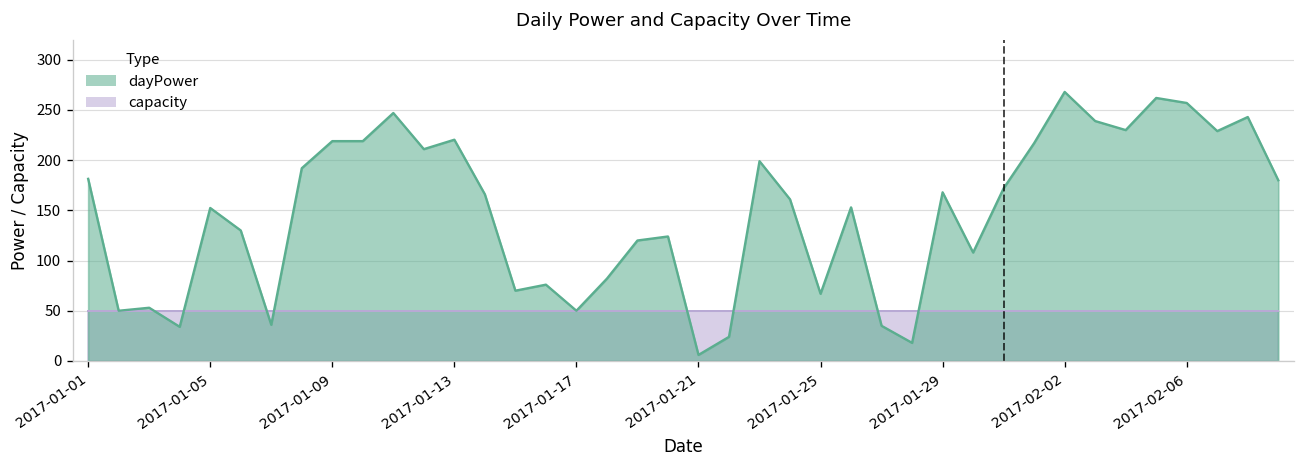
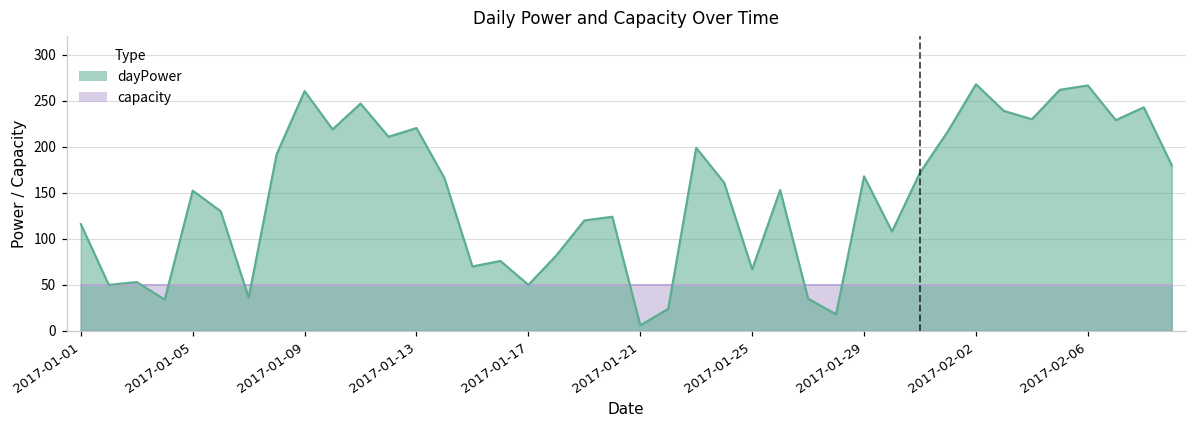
  {
    "capacity": {
      "2017-01-01": 50,
      "2017-01-05": 50,
      "2017-01-09": 50,
      "2017-01-13": 50,
      "2017-01-21": 50,
      "2017-01-25": 50,
      "2017-01-29": 50,
      "2017-02-02": 50,
      "2017-02-06": 50
    },
    "dayPower": {
-     "2017-01-01": 180,
+     "2017-01-01": 120,
      "2017-01-05": 150,
-     "2017-01-09": 220,
+     "2017-01-09": 260,
      "2017-01-13": 220,
      "2017-01-21": 10,
      "2017-01-25": 70,
      "2017-01-29": 170,
      "2017-02-02": 270,
-     "2017-02-06": 260
+     "2017-02-06": 270
    }
  }
